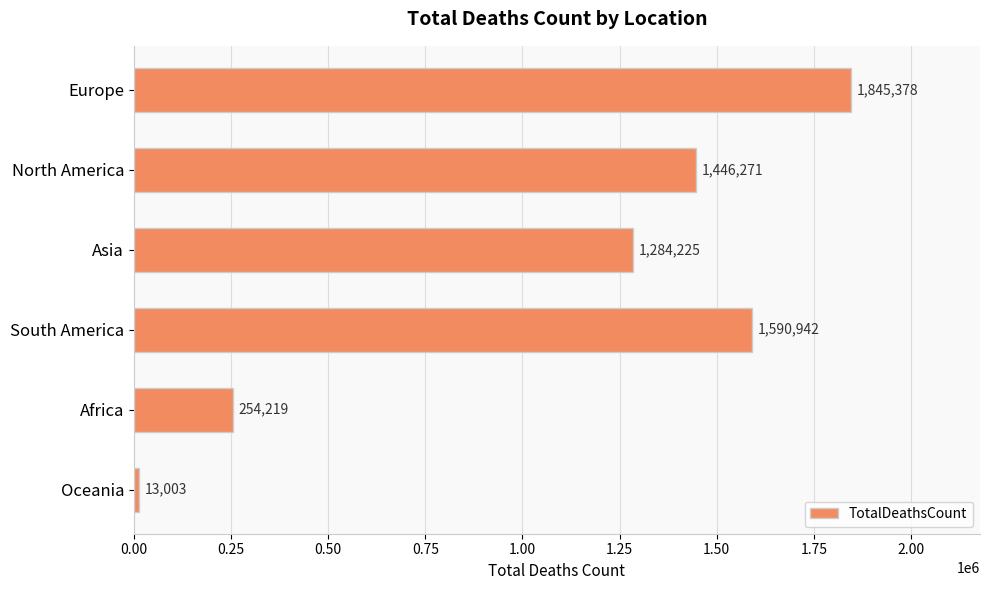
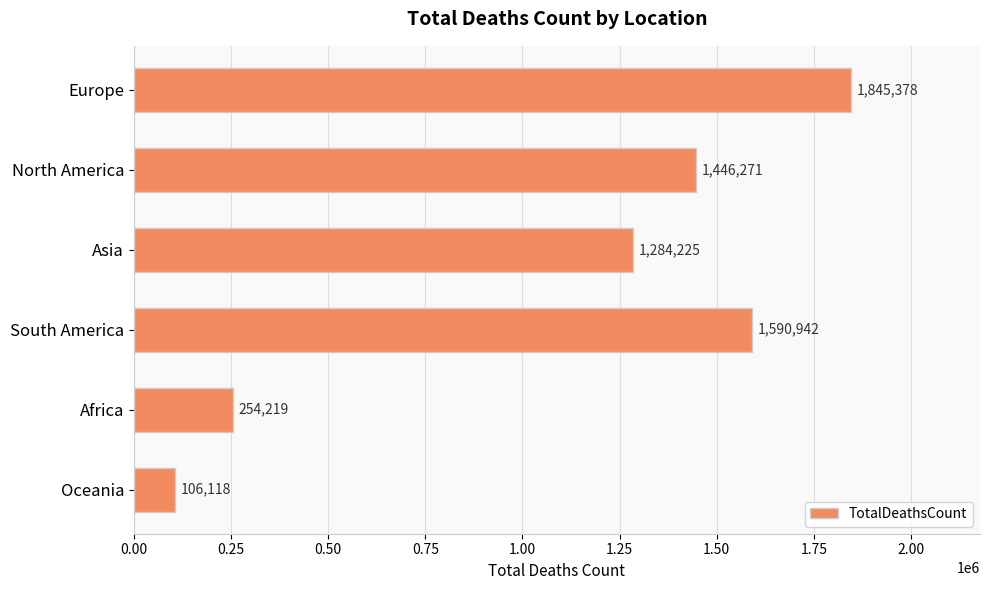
  {
    "Europe": "1,845,378",
    "North America": "1,446,271",
    "Asia": "1,284,225",
    "South America": "1,590,942",
    "Africa": "254,219",
-   "Oceania": "13,003"
+   "Oceania": "106,118"
  }
